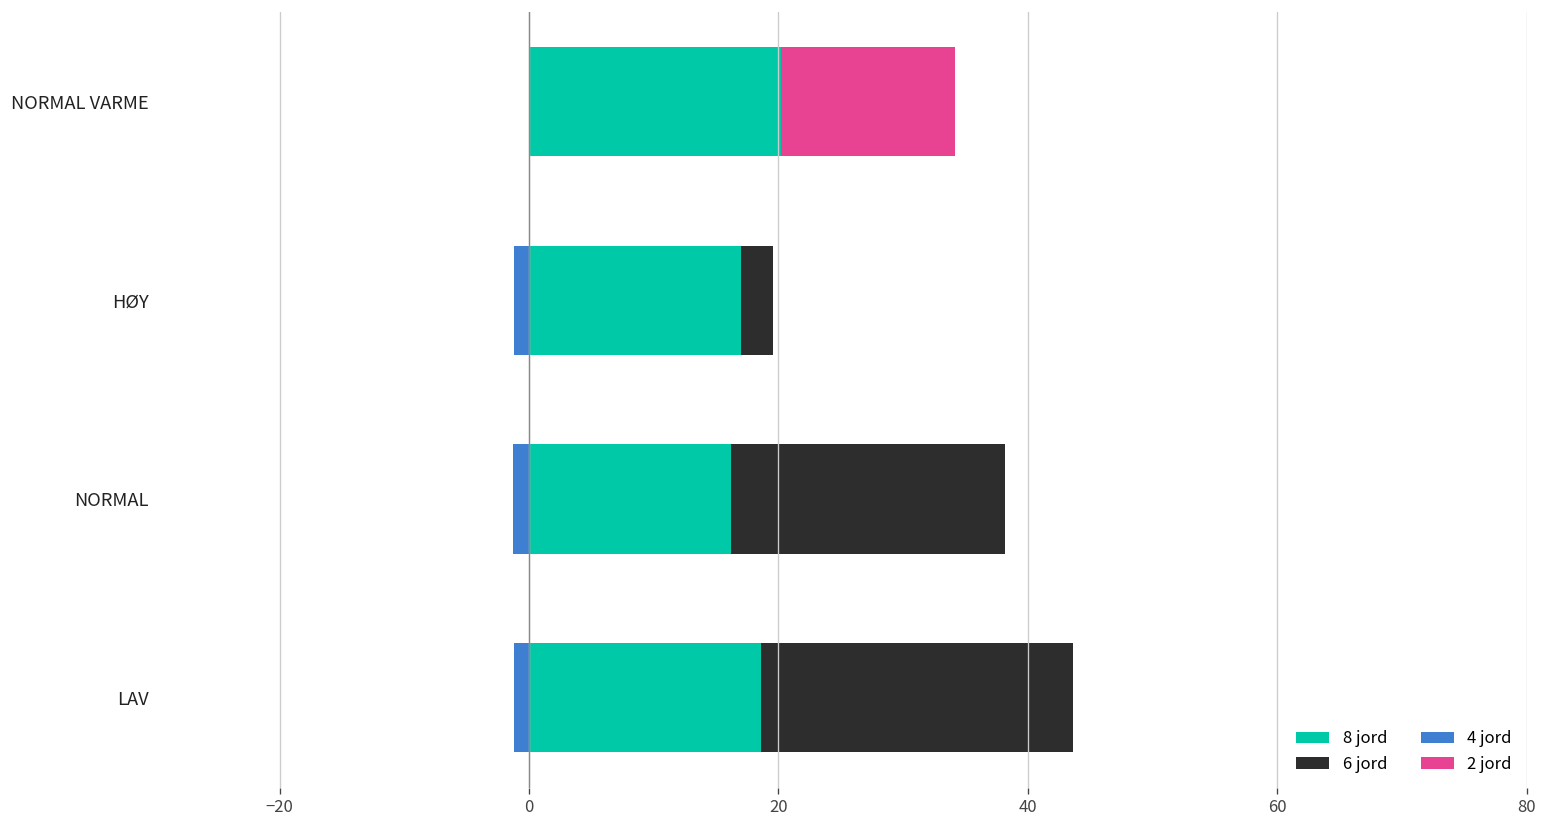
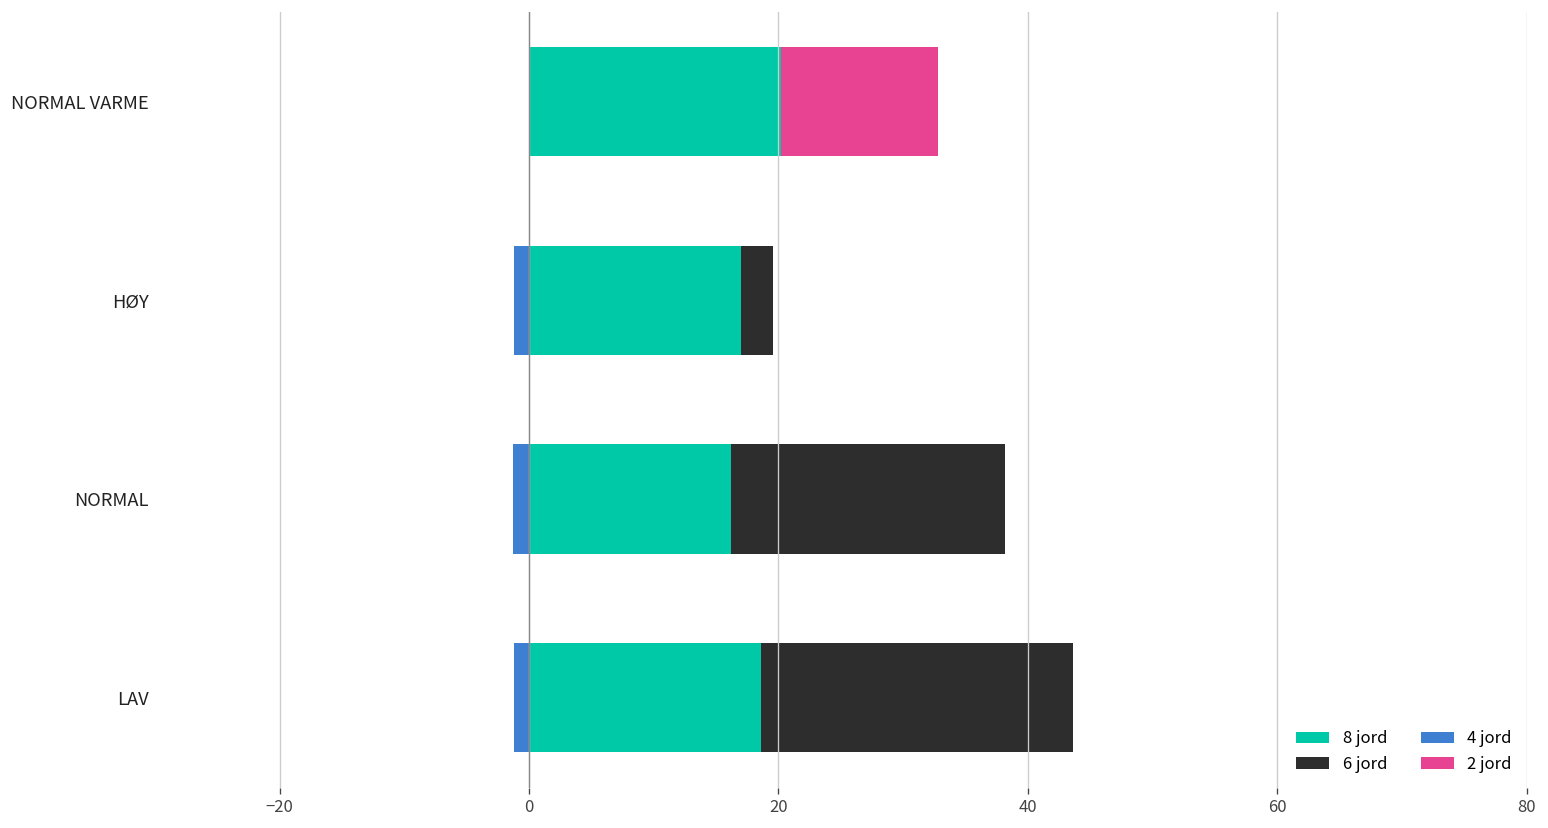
  {
    "2 jord": {
-     "NORMAL VARME": 14.0,
+     "NORMAL VARME": 12.6,
      "HØY": 0.0,
      "NORMAL": 0.0,
      "LAV": 0.0
    }
  }
